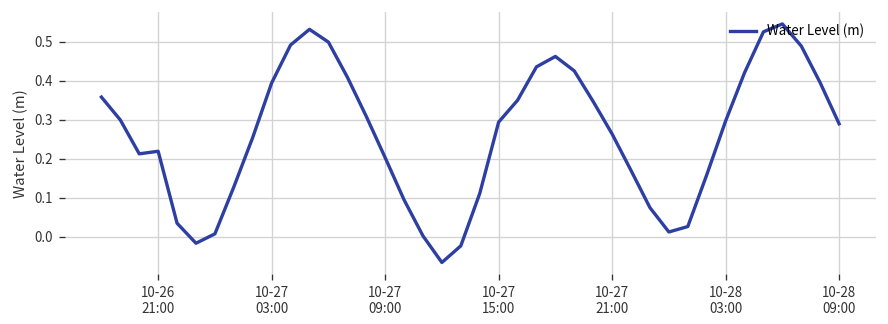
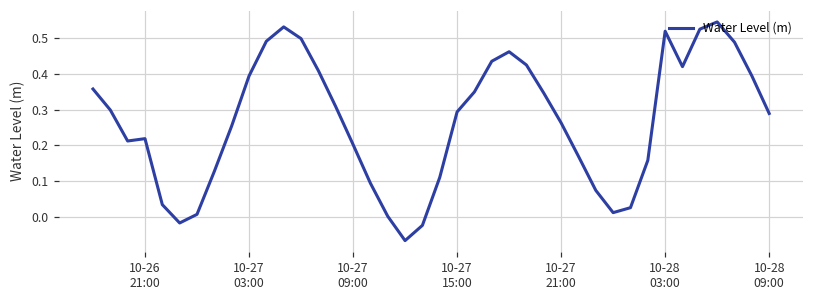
  {
    "10-26 21:00": 0.22,
    "10-27 03:00": 0.39,
    "10-27 09:00": 0.20,
    "10-27 15:00": 0.29,
    "10-27 21:00": 0.26,
-   "10-28 03:00": 0.30,
+   "10-28 03:00": 0.52,
    "10-28 09:00": 0.29
  }
